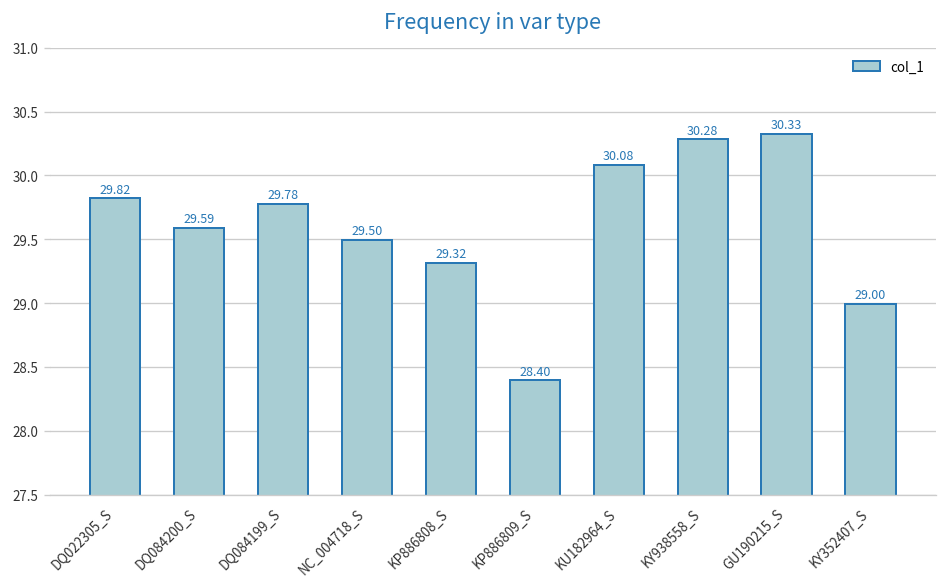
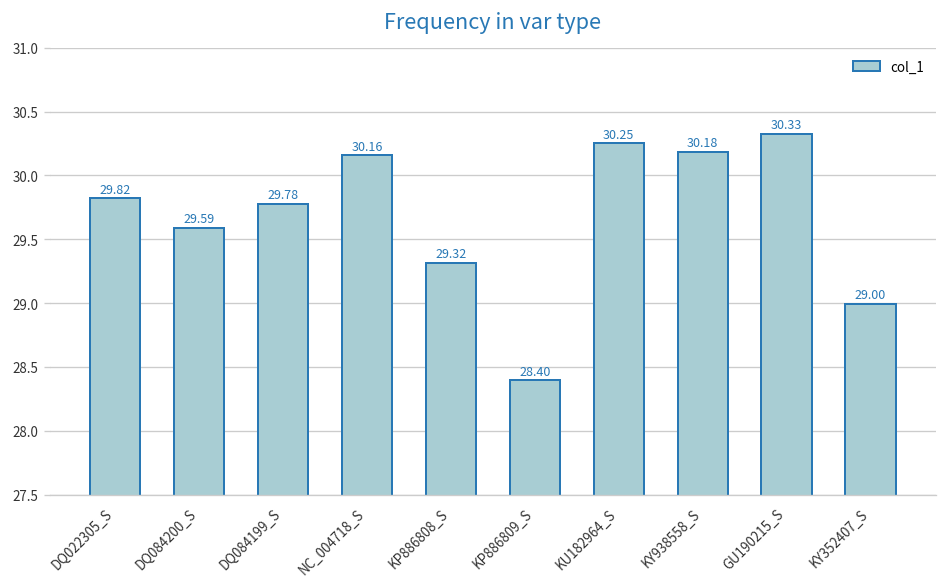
  {
    "DQ022305_S": 29.82,
    "DQ084200_S": 29.59,
    "DQ084199_S": 29.78,
-   "NC_004718_S": 29.50,
+   "NC_004718_S": 30.16,
    "KP886808_S": 29.32,
    "KP886809_S": 28.40,
-   "KU182964_S": 30.08,
-   "KY938558_S": 30.28,
+   "KU182964_S": 30.25,
+   "KY938558_S": 30.18,
    "GU190215_S": 30.33,
    "KY352407_S": 29.00
  }
